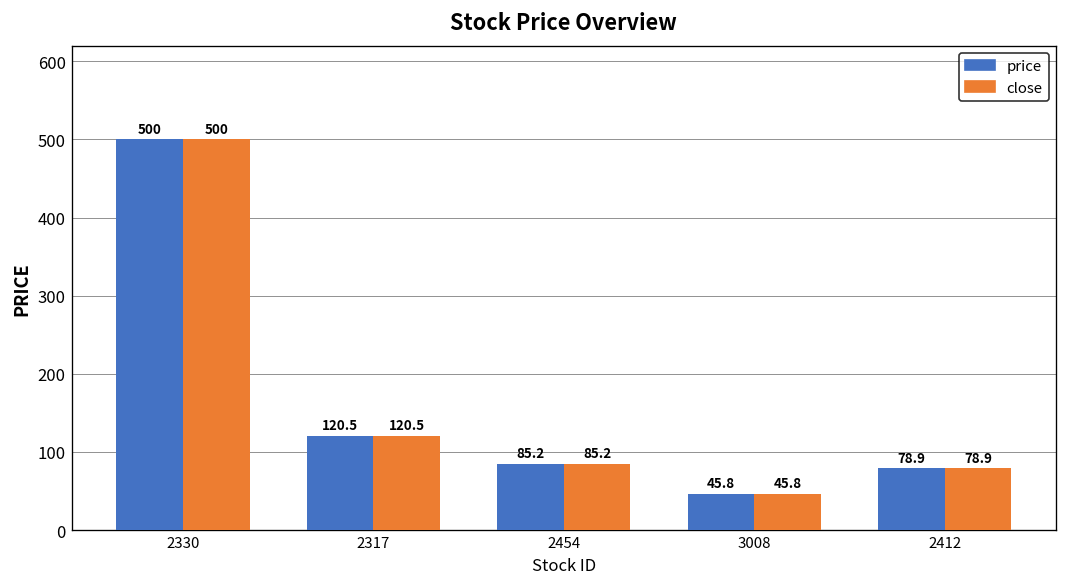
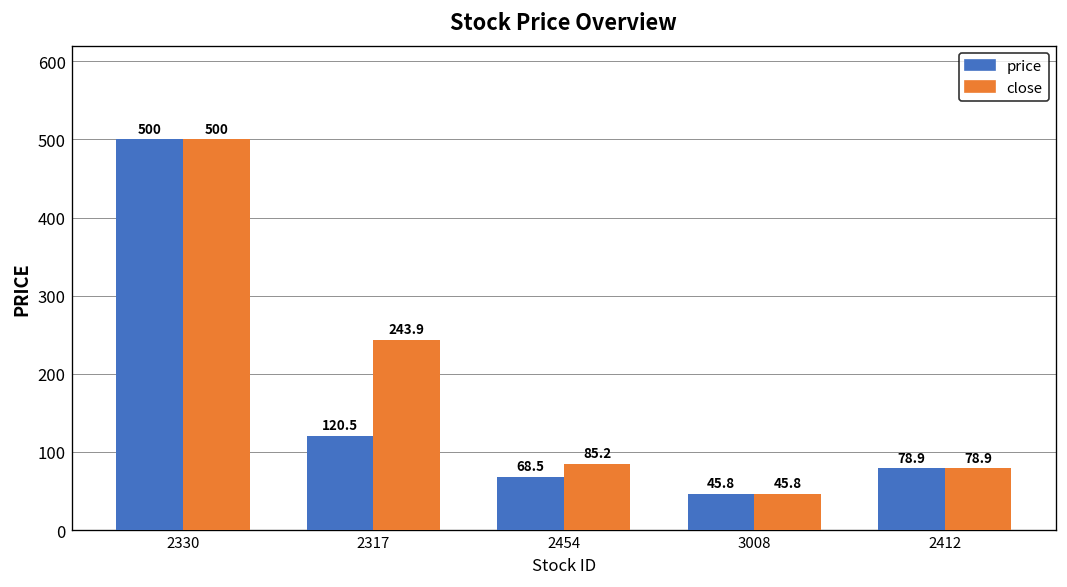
  {
    "price": {
      "2330": 500,
      "2317": 120.5,
-     "2454": 85.2,
+     "2454": 68.5,
      "3008": 45.8,
      "2412": 78.9
    },
    "close": {
      "2330": 500,
-     "2317": 120.5,
+     "2317": 243.9,
      "2454": 85.2,
      "3008": 45.8,
      "2412": 78.9
    }
  }
